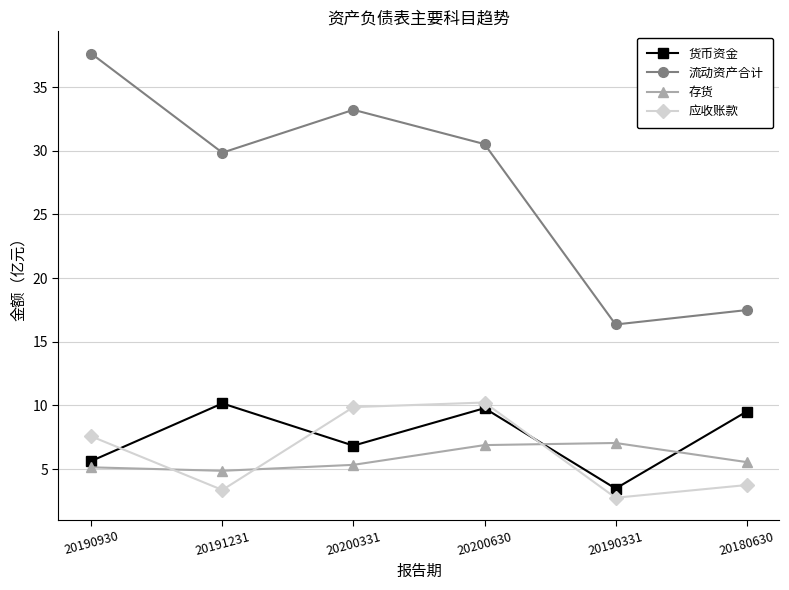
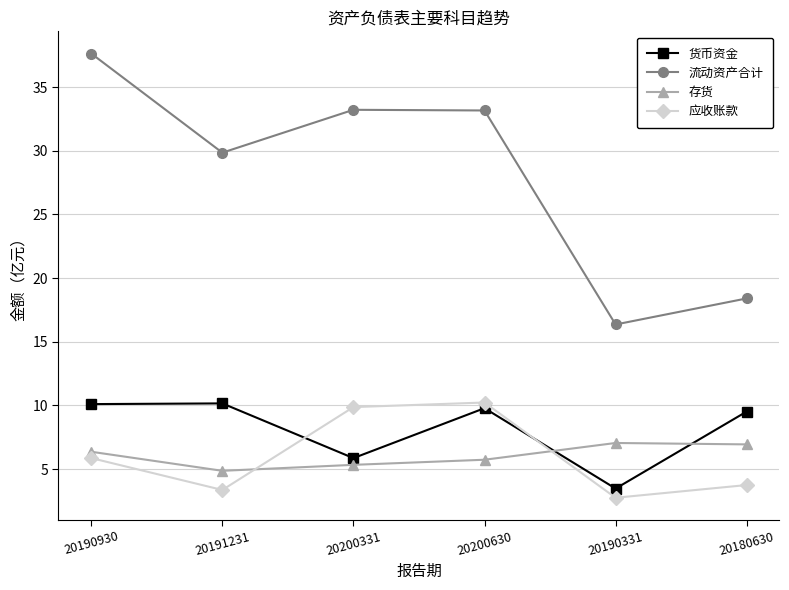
  {
    "货币资金": {
-     "20190930": 5.6,
+     "20190930": 10.1,
      "20191231": 10.2,
-     "20200331": 6.8,
+     "20200331": 5.9,
      "20200630": 9.8,
      "20190331": 3.5,
      "20180630": 9.5
    },
    "流动资产合计": {
      "20190930": 37.6,
      "20191231": 29.8,
      "20200331": 33.2,
-     "20200630": 30.5,
+     "20200630": 33.2,
      "20190331": 16.4,
-     "20180630": 17.5
+     "20180630": 18.4
    },
    "存货": {
-     "20190930": 5.1,
+     "20190930": 6.4,
      "20191231": 4.9,
      "20200331": 5.3,
-     "20200630": 6.9,
+     "20200630": 5.7,
      "20190331": 7.1,
-     "20180630": 5.6
+     "20180630": 6.9
    },
    "应收账款": {
-     "20190930": 7.6,
+     "20190930": 5.9,
      "20191231": 3.4,
      "20200331": 9.9,
      "20200630": 10.2,
      "20190331": 2.8,
      "20180630": 3.8
    }
  }
